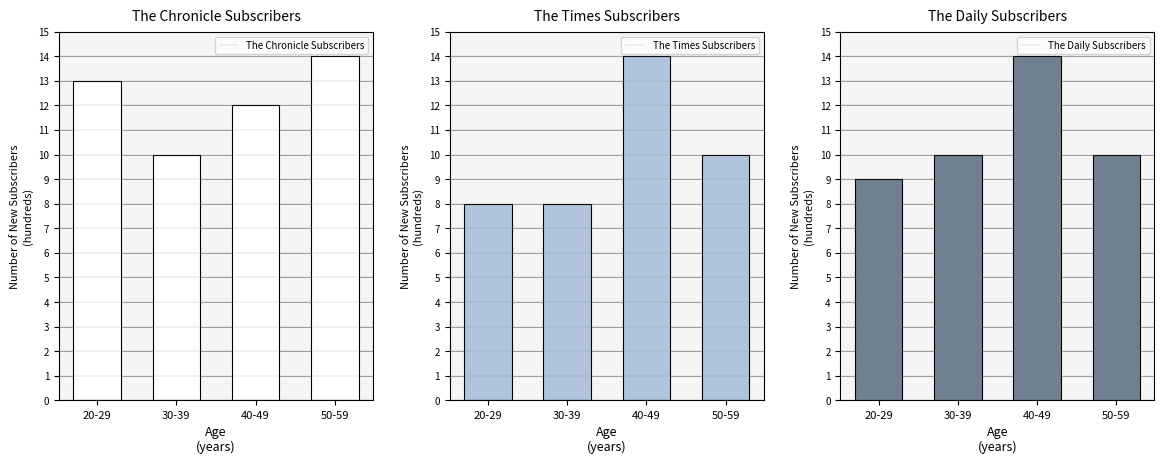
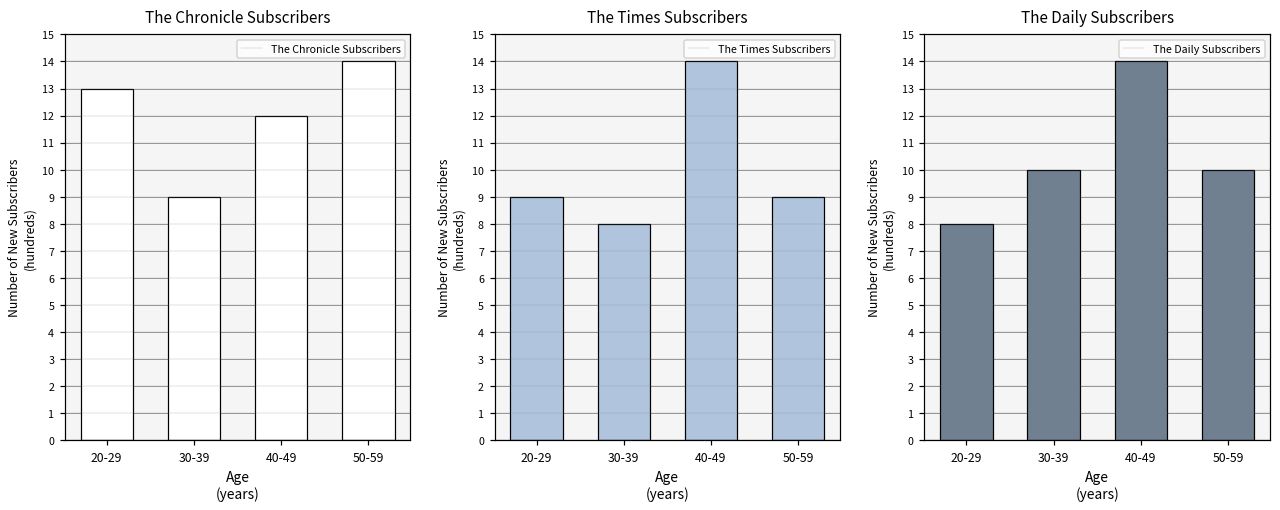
  {
    "The Chronicle Subscribers": {
      "20-29": 13,
-     "30-39": 10,
+     "30-39": 9,
      "40-49": 12,
      "50-59": 14
    },
    "The Times Subscribers": {
-     "20-29": 8,
+     "20-29": 9,
      "30-39": 8,
      "40-49": 14,
-     "50-59": 10
+     "50-59": 9
    },
    "The Daily Subscribers": {
-     "20-29": 9,
+     "20-29": 8,
      "30-39": 10,
      "40-49": 14,
      "50-59": 10
    }
  }
